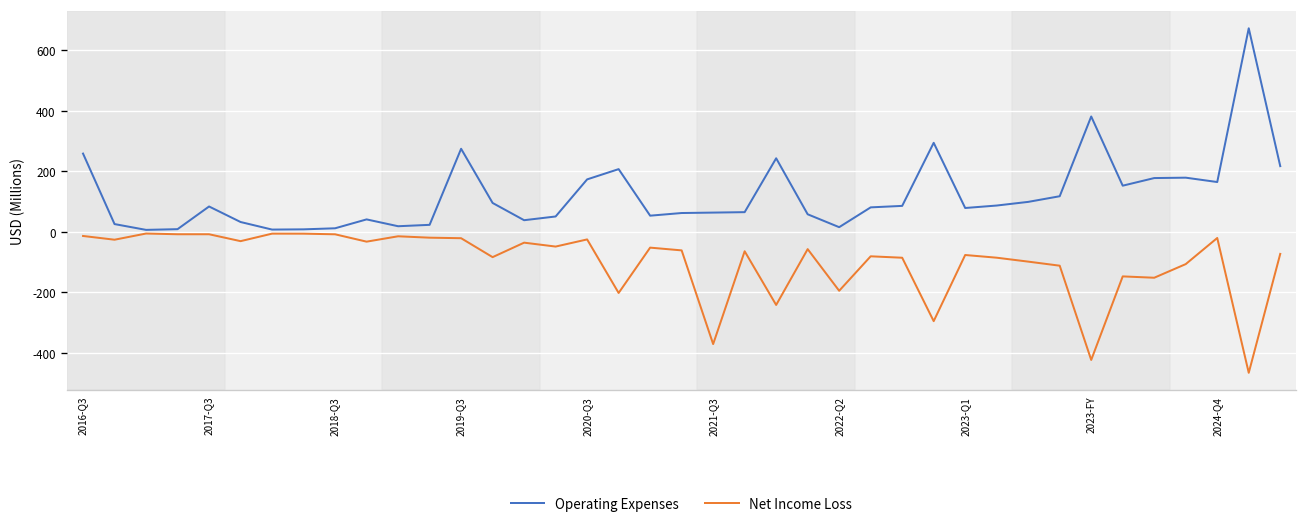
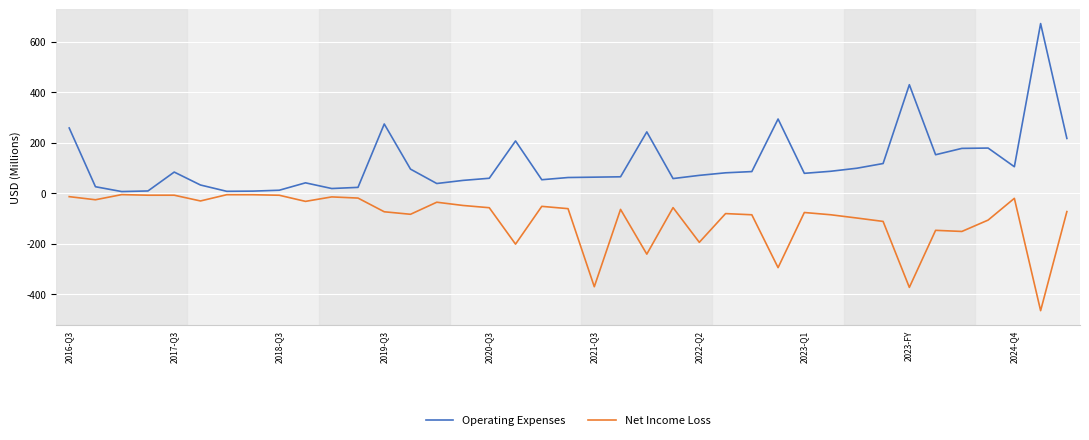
  {
    "Operating Expenses": {
      "2016-Q3": 260,
      "2017-Q3": 80,
      "2018-Q3": 10,
      "2019-Q3": 270,
-     "2020-Q3": 170,
+     "2020-Q3": 60,
      "2021-Q3": 60,
-     "2022-Q2": 10,
+     "2022-Q2": 70,
      "2023-Q1": 80,
-     "2023-FY": 380,
-     "2024-Q4": 160
+     "2023-FY": 430,
+     "2024-Q4": 100
    },
    "Net Income Loss": {
      "2016-Q3": -10,
      "2017-Q3": -10,
      "2018-Q3": -10,
-     "2019-Q3": -20,
-     "2020-Q3": -30,
+     "2019-Q3": -70,
+     "2020-Q3": -60,
      "2021-Q3": -370,
      "2022-Q2": -200,
      "2023-Q1": -80,
-     "2023-FY": -420,
+     "2023-FY": -370,
      "2024-Q4": -20
    }
  }
